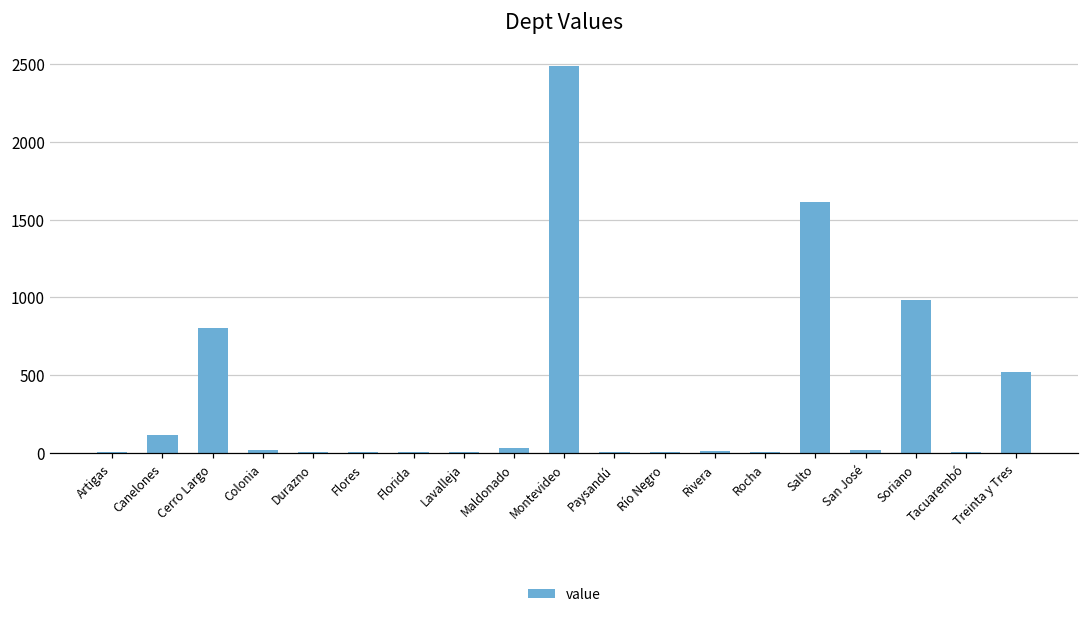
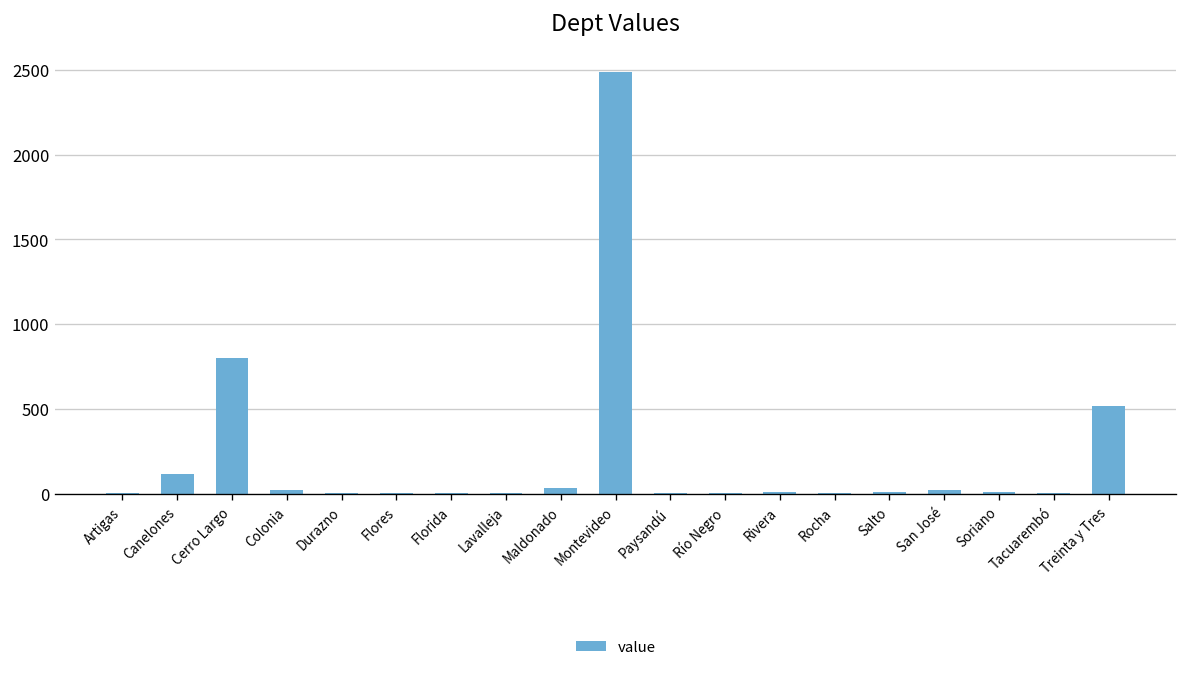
  {
    "Canelones": 110,
    "Cerro Largo": 800,
    "Colonia": 20,
    "Maldonado": 30,
    "Montevideo": 2490,
-   "Salto": 1620,
+   "Salto": 10,
    "San José": 20,
-   "Soriano": 980,
+   "Soriano": 10,
    "Treinta y Tres": 520
  }
